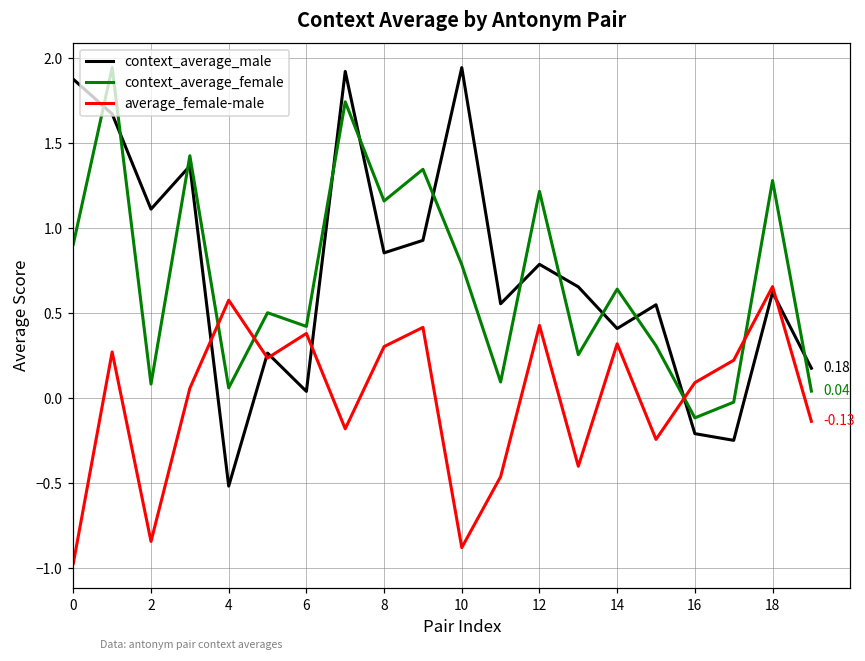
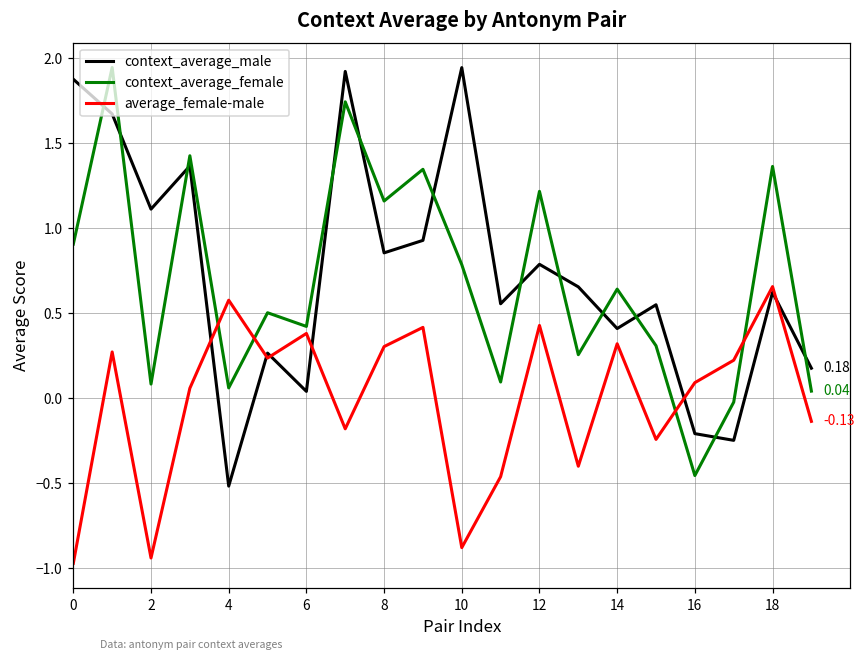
  {
    "context_average_male": {
      "0": 1.88,
      "2": 1.11,
      "4": -0.52,
      "6": 0.04,
      "8": 0.86,
      "10": 1.95,
      "12": 0.79,
      "14": 0.41,
      "16": -0.21,
      "18": 0.62
    },
    "context_average_female": {
      "0": 0.91,
      "2": 0.08,
      "4": 0.06,
      "6": 0.42,
      "8": 1.16,
      "10": 0.79,
      "12": 1.22,
      "14": 0.64,
-     "16": -0.11,
-     "18": 1.28
+     "16": -0.45,
+     "18": 1.36
    },
    "average_female-male": {
      "0": -0.97,
-     "2": -0.84,
+     "2": -0.94,
      "4": 0.58,
      "6": 0.38,
      "8": 0.30,
      "10": -0.88,
      "12": 0.43,
      "14": 0.32,
      "16": 0.09,
      "18": 0.66
    }
  }
